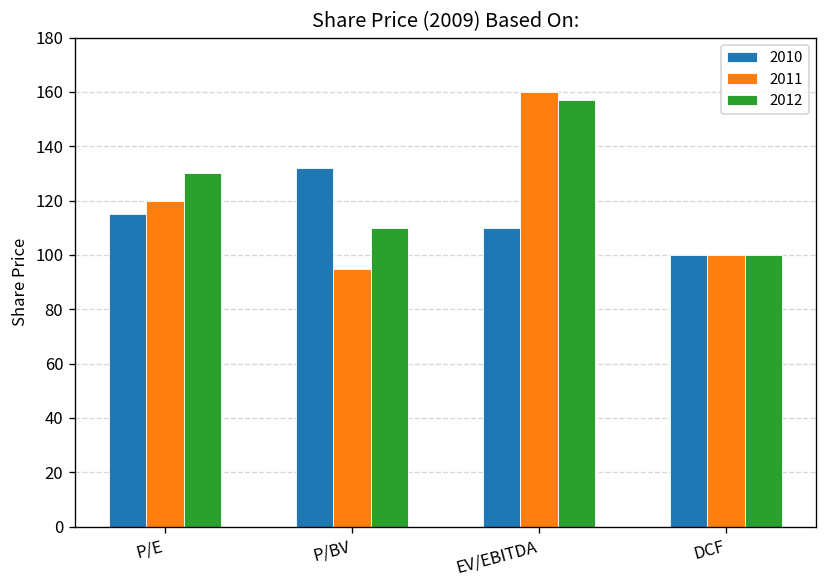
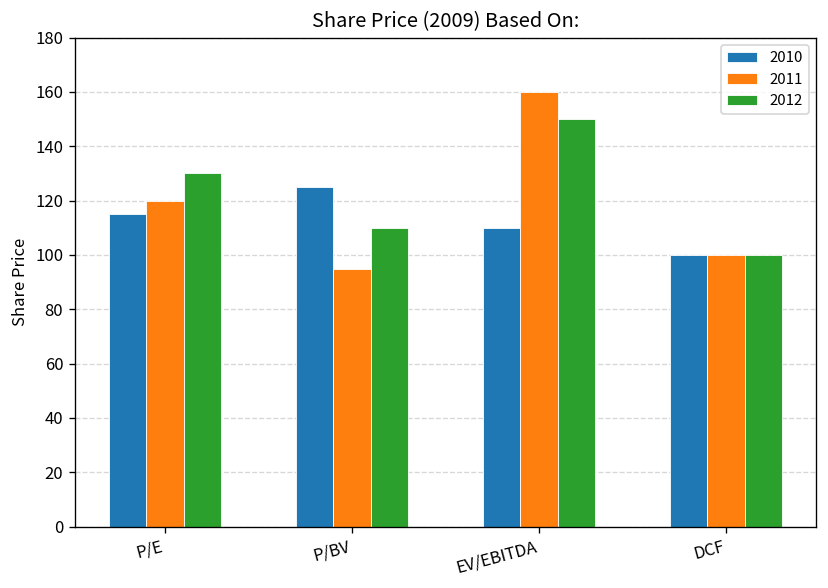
  {
    "2010": {
      "P/E": 115,
-     "P/BV": 132,
+     "P/BV": 125,
      "EV/EBITDA": 110,
      "DCF": 100
    },
    "2011": {
      "P/E": 120,
      "P/BV": 95,
      "EV/EBITDA": 160,
      "DCF": 100
    },
    "2012": {
      "P/E": 130,
      "P/BV": 110,
-     "EV/EBITDA": 157,
+     "EV/EBITDA": 150,
      "DCF": 100
    }
  }
